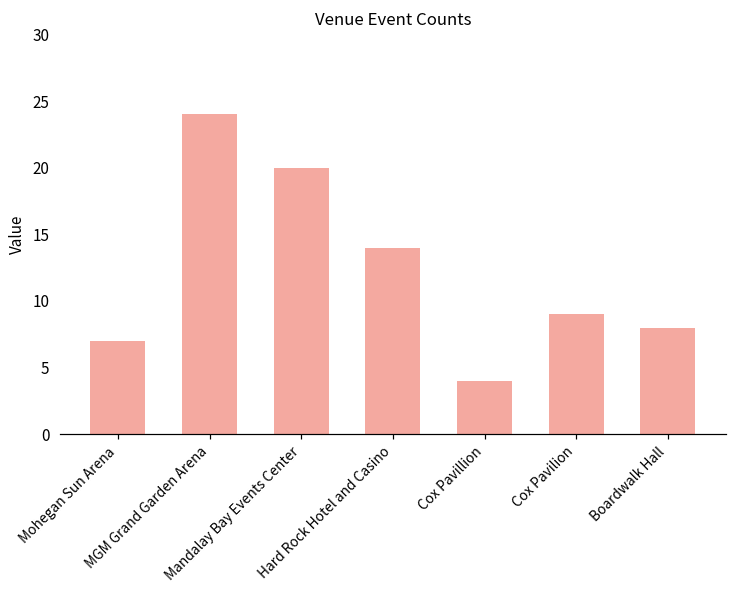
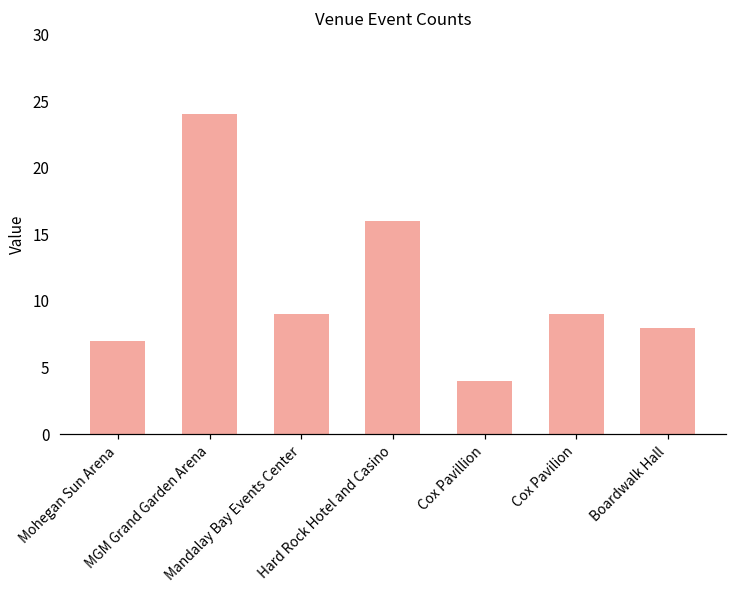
  {
    "Mohegan Sun Arena": 7,
    "MGM Grand Garden Arena": 24,
-   "Mandalay Bay Events Center": 20,
-   "Hard Rock Hotel and Casino": 14,
+   "Mandalay Bay Events Center": 9,
+   "Hard Rock Hotel and Casino": 16,
    "Cox Pavillion": 4,
    "Cox Pavilion": 9,
    "Boardwalk Hall": 8
  }
